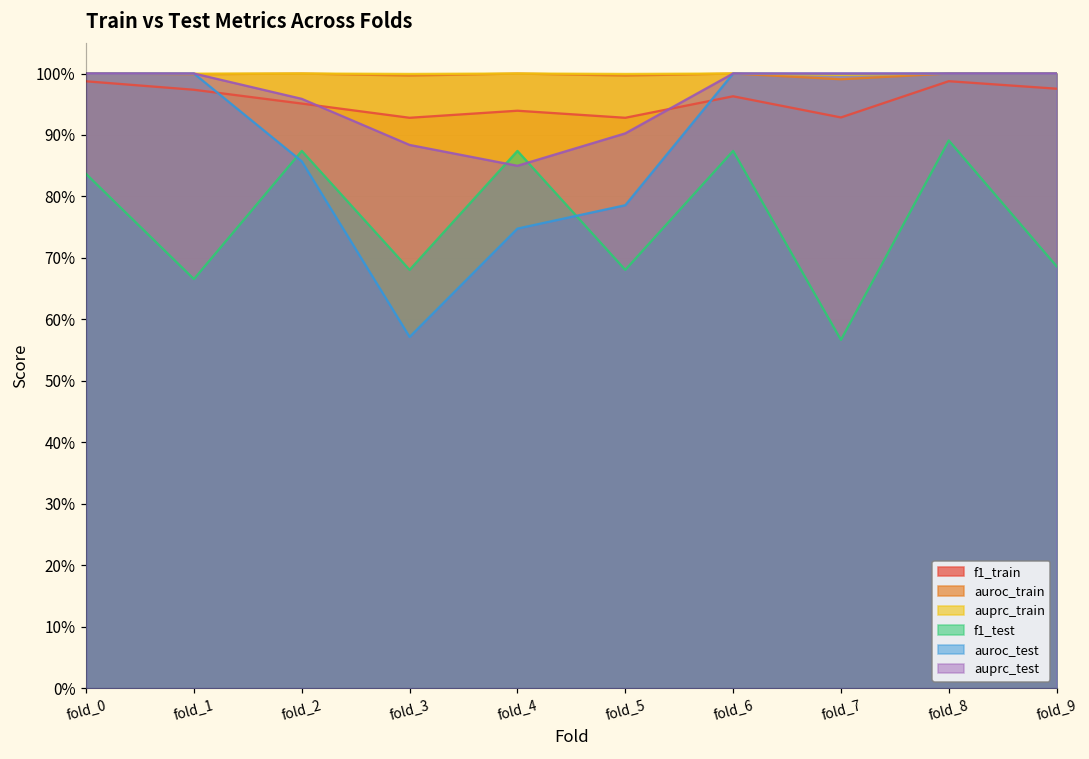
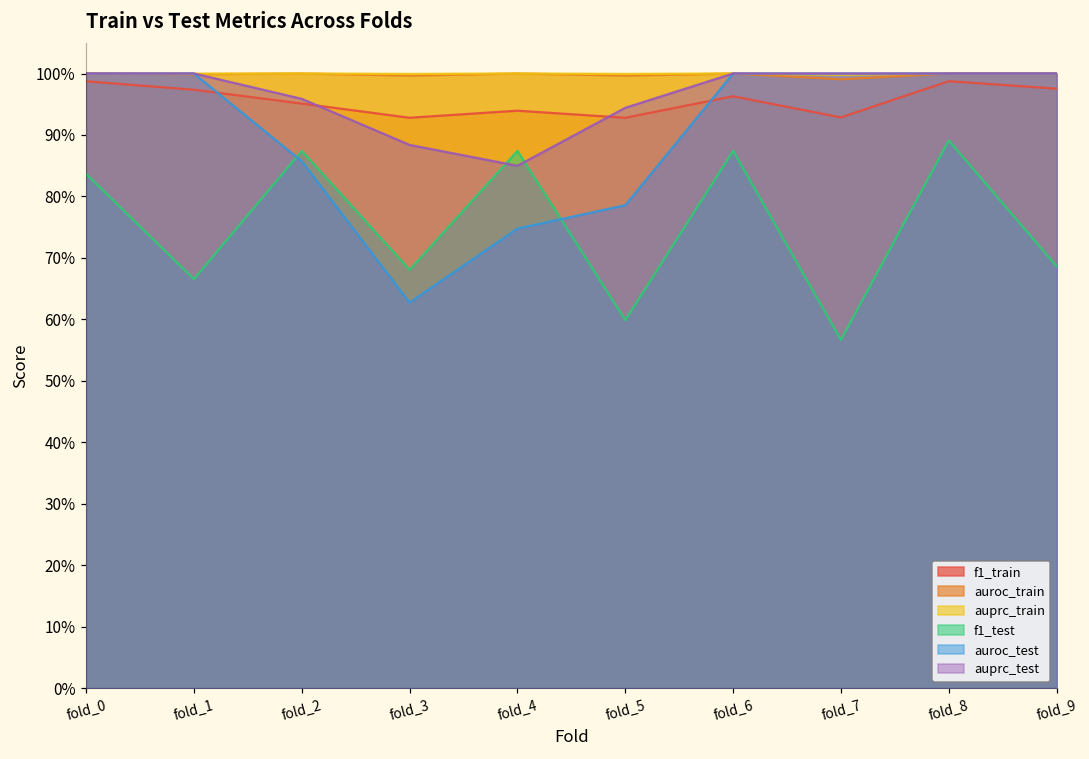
  {
    "f1_test": {
      "fold_0": "84%",
      "fold_1": "67%",
      "fold_2": "87%",
      "fold_3": "68%",
      "fold_4": "87%",
-     "fold_5": "68%",
+     "fold_5": "60%",
      "fold_6": "87%",
      "fold_7": "57%",
      "fold_8": "89%",
      "fold_9": "69%"
    },
    "auroc_test": {
      "fold_2": "86%",
-     "fold_3": "57%",
+     "fold_3": "63%",
      "fold_4": "75%",
      "fold_5": "79%"
    },
    "auprc_test": {
      "fold_2": "96%",
      "fold_3": "88%",
      "fold_4": "85%",
-     "fold_5": "90%"
+     "fold_5": "94%"
    }
  }
